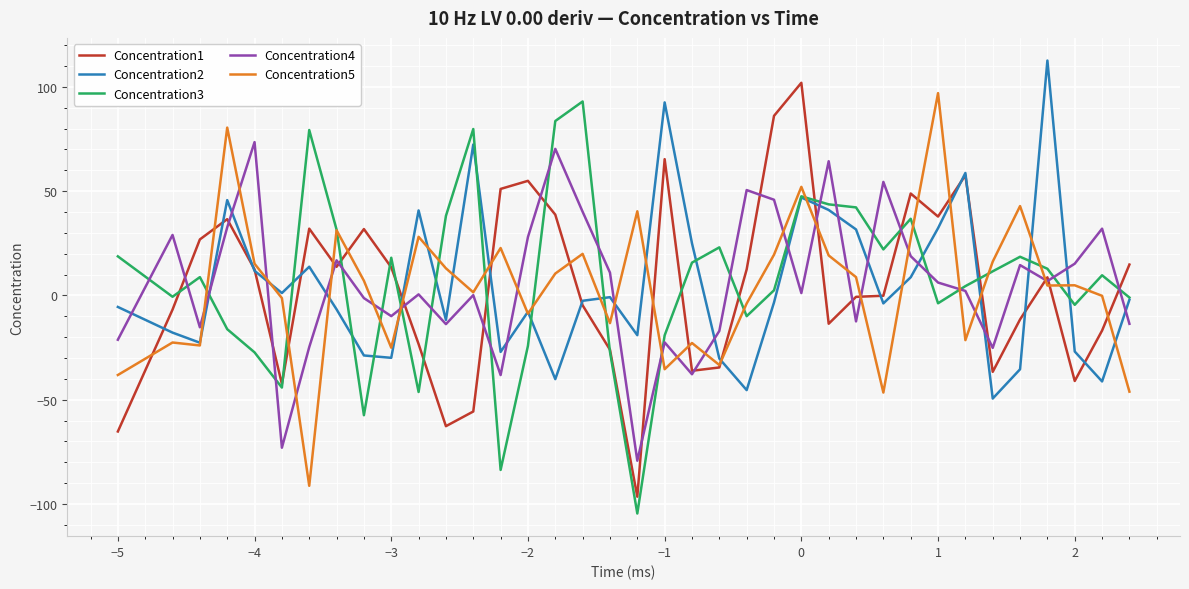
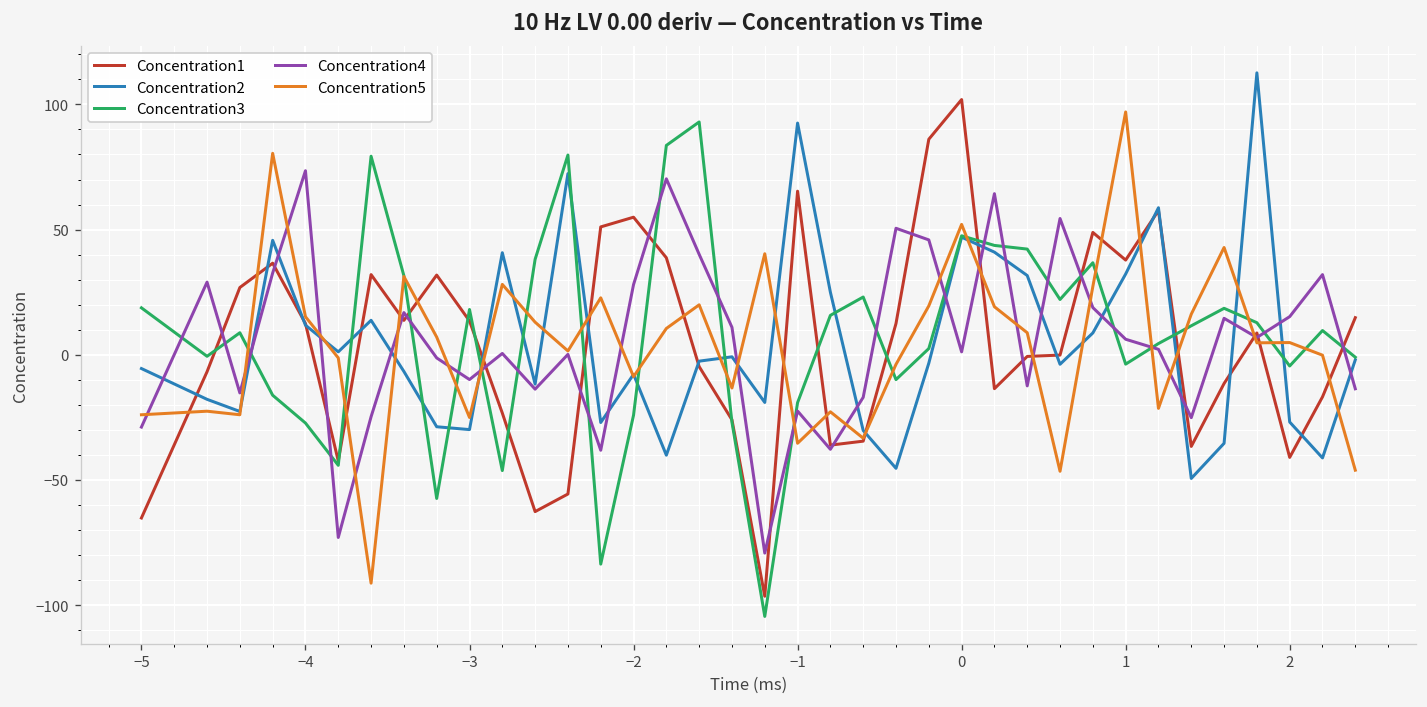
  {
    "Concentration1": {
      "−5": -65,
      "−3": 13,
      "−2": 55,
      "−1": 65,
      "0": 102,
      "1": 38,
      "2": -41
    },
    "Concentration2": {
      "−5": -6,
      "−3": -30,
      "−1": 93,
      "1": 32,
      "2": -27
    },
    "Concentration3": {
      "−5": 19,
      "−4": -27,
      "−3": 18,
      "−2": -24,
      "−1": -19,
      "1": -4,
      "2": -4
    },
    "Concentration4": {
-     "−5": -21,
+     "−5": -29,
      "−4": 74,
      "−3": -10,
      "−2": 28,
      "−1": -22,
      "0": 1,
      "1": 6,
      "2": 15
    },
    "Concentration5": {
-     "−5": -38,
+     "−5": -24,
      "−4": 15,
      "−3": -25,
      "−1": -35,
      "0": 52,
      "1": 97,
      "2": 5
    }
  }
